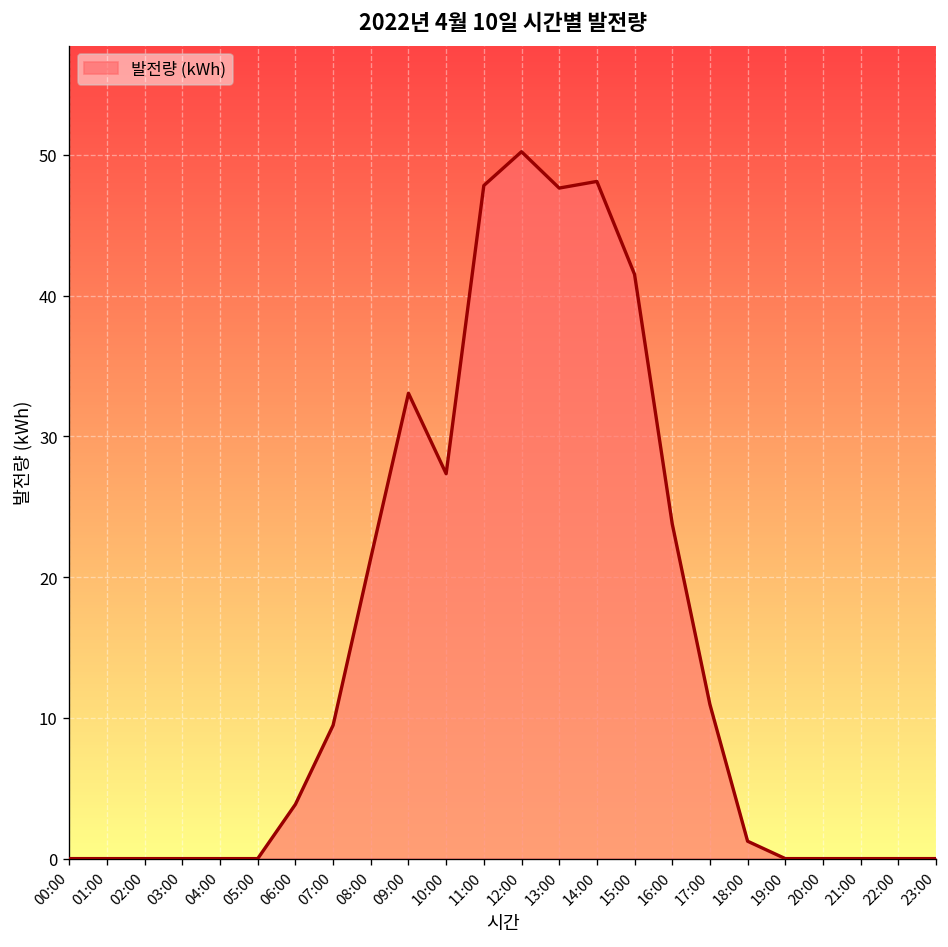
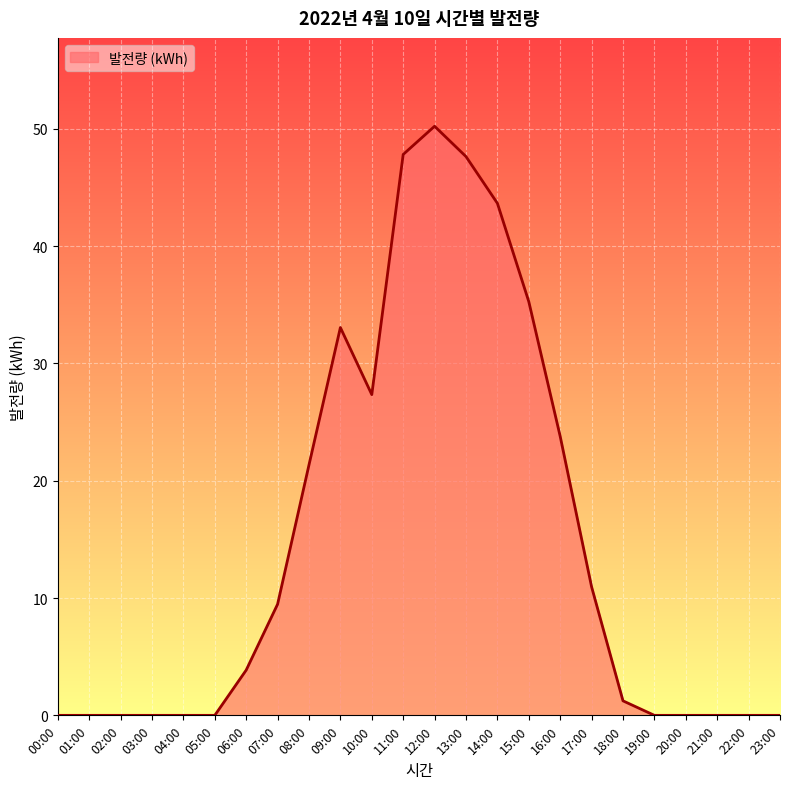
  {
    "00:00": 0.0,
    "01:00": 0.0,
    "02:00": 0.0,
    "03:00": 0.0,
    "04:00": 0.0,
    "05:00": 0.0,
    "06:00": 3.9,
    "07:00": 9.5,
    "08:00": 21.3,
    "09:00": 33.1,
    "10:00": 27.3,
    "11:00": 47.8,
    "12:00": 50.2,
    "13:00": 47.6,
-   "14:00": 48.1,
-   "15:00": 41.5,
+   "14:00": 43.6,
+   "15:00": 35.3,
    "16:00": 23.8,
    "17:00": 11.0,
    "18:00": 1.2,
    "19:00": 0.0,
    "20:00": 0.0,
    "21:00": 0.0,
    "22:00": 0.0,
    "23:00": 0.0
  }
